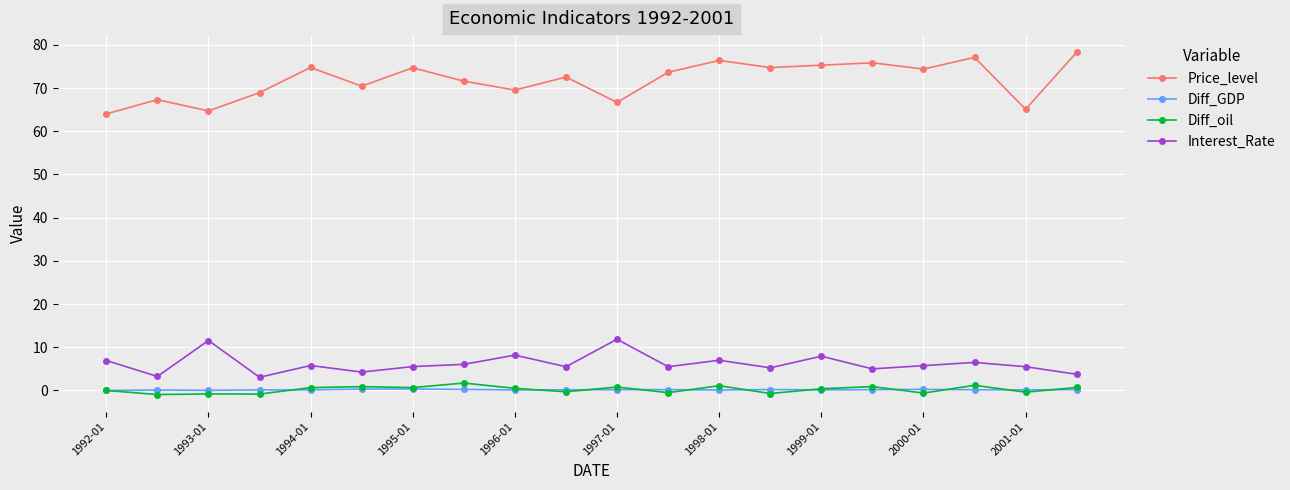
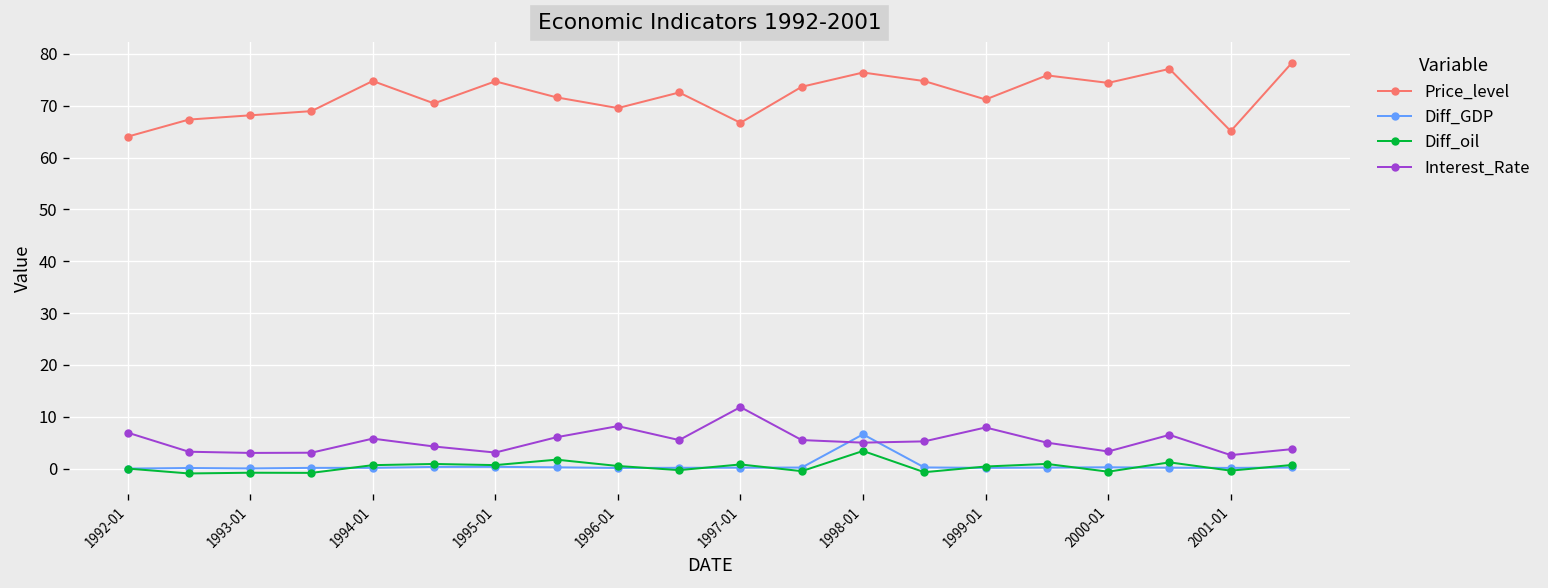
  {
    "Price_level": {
      "1992-01": 64,
-     "1993-01": 65,
+     "1993-01": 68,
      "1994-01": 75,
      "1995-01": 75,
      "1996-01": 70,
      "1997-01": 67,
      "1998-01": 76,
-     "1999-01": 75,
+     "1999-01": 71,
      "2000-01": 74,
      "2001-01": 65
    },
    "Diff_GDP": {
      "1993-01": 0,
      "1997-01": 0,
-     "1998-01": 0,
+     "1998-01": 7,
      "2000-01": 0
    },
    "Diff_oil": {
      "1993-01": -1,
      "1997-01": 1,
-     "1998-01": 1,
+     "1998-01": 3,
      "2000-01": -1
    },
    "Interest_Rate": {
      "1992-01": 7,
-     "1993-01": 12,
+     "1993-01": 3,
      "1994-01": 6,
-     "1995-01": 6,
+     "1995-01": 3,
      "1996-01": 8,
      "1997-01": 12,
-     "1998-01": 7,
+     "1998-01": 5,
      "1999-01": 8,
-     "2000-01": 6,
-     "2001-01": 6
+     "2000-01": 3,
+     "2001-01": 3
    }
  }
